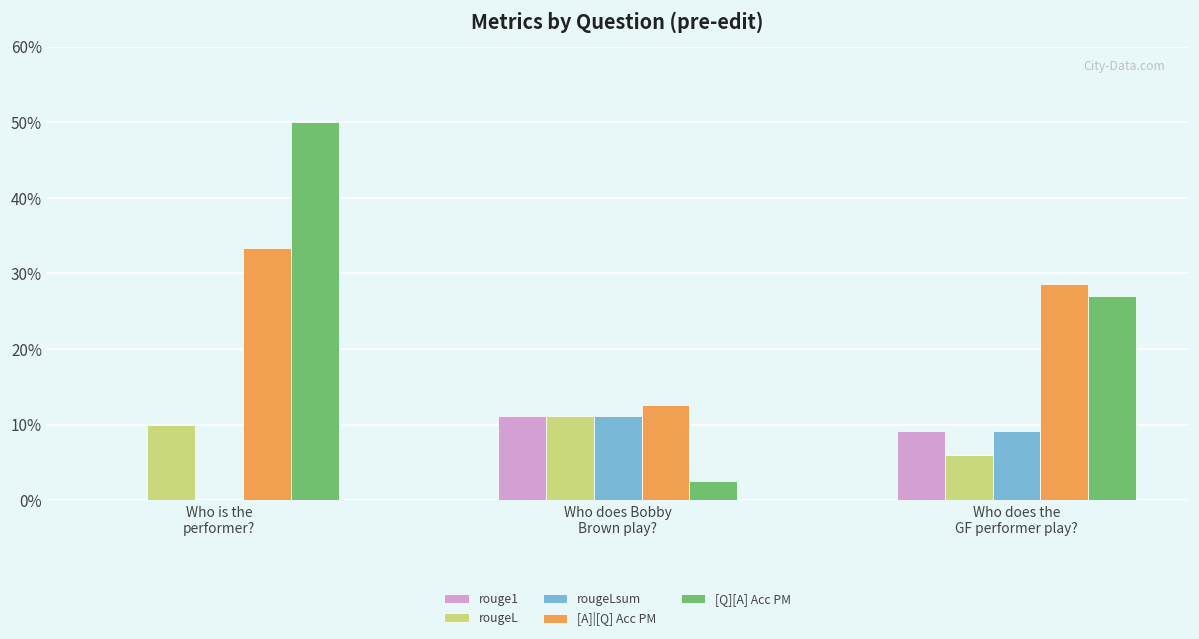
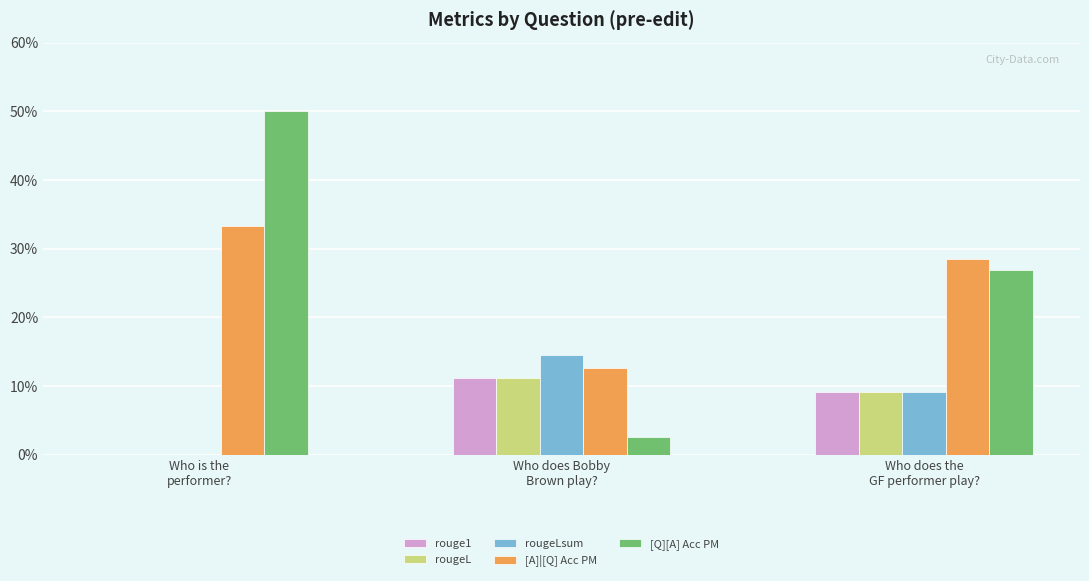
  {
    "rouge1": {
      "Who is the performer?": "0%",
      "Who does Bobby Brown play?": "11%",
      "Who does the GF performer play?": "9%"
    },
    "rougeL": {
-     "Who is the performer?": "10%",
+     "Who is the performer?": "0%",
      "Who does Bobby Brown play?": "11%",
-     "Who does the GF performer play?": "6%"
+     "Who does the GF performer play?": "9%"
    },
    "rougeLsum": {
      "Who is the performer?": "0%",
-     "Who does Bobby Brown play?": "11%",
+     "Who does Bobby Brown play?": "15%",
      "Who does the GF performer play?": "9%"
    },
    "[A]|[Q] Acc PM": {
      "Who is the performer?": "33%",
      "Who does Bobby Brown play?": "13%",
      "Who does the GF performer play?": "29%"
    },
    "[Q][A] Acc PM": {
      "Who is the performer?": "50%",
      "Who does Bobby Brown play?": "3%",
      "Who does the GF performer play?": "27%"
    }
  }
